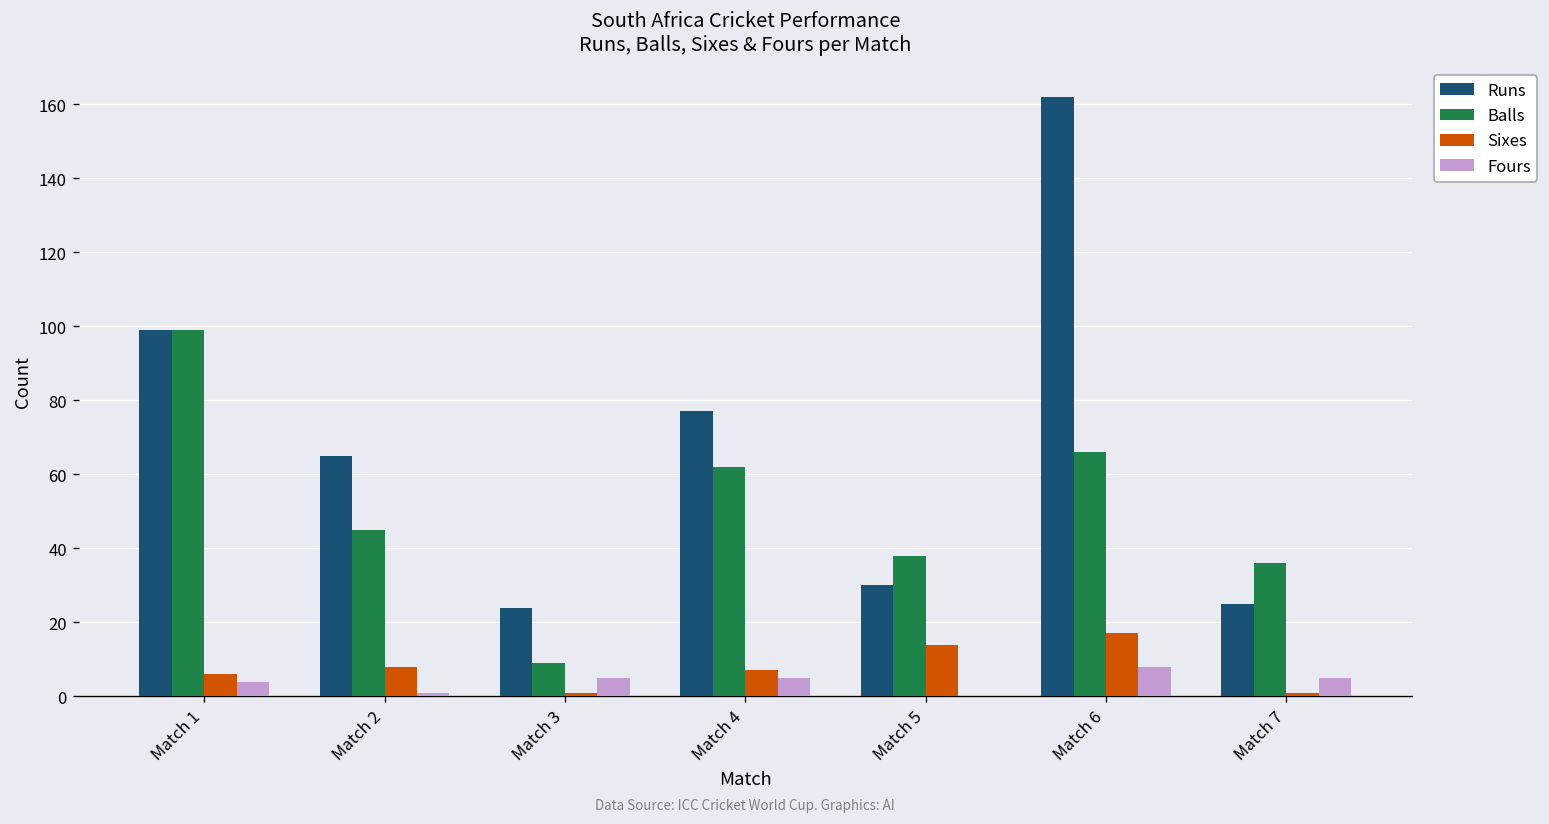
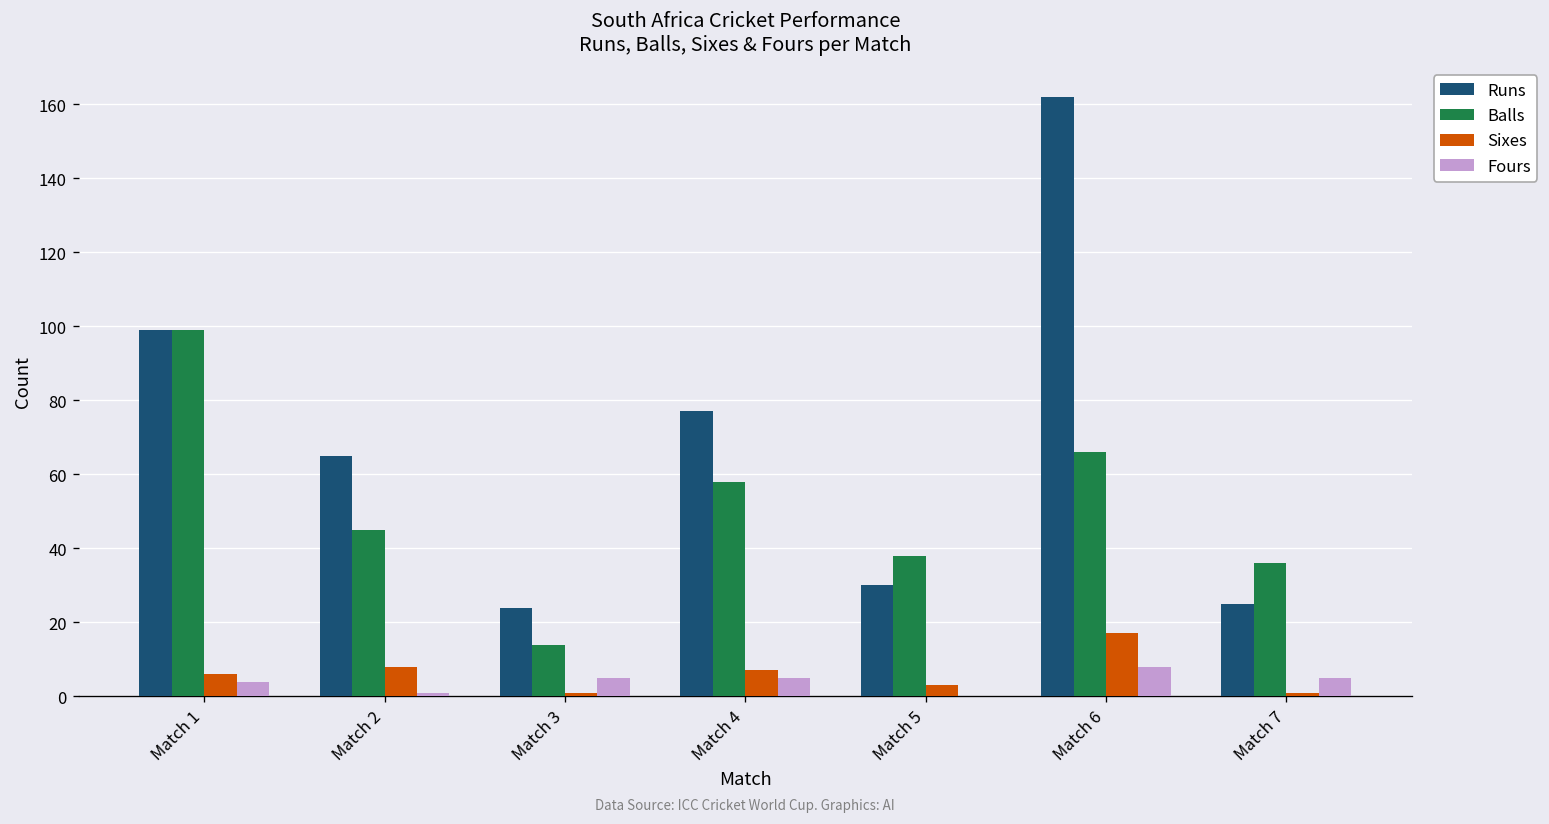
  {
    "Runs": {
      "Match 1": 99,
      "Match 2": 65,
      "Match 3": 24,
      "Match 4": 77,
      "Match 5": 30,
      "Match 6": 162,
      "Match 7": 25
    },
    "Balls": {
      "Match 1": 99,
      "Match 2": 45,
-     "Match 3": 9,
-     "Match 4": 62,
+     "Match 3": 14,
+     "Match 4": 58,
      "Match 5": 38,
      "Match 6": 66,
      "Match 7": 36
    },
    "Sixes": {
      "Match 1": 6,
      "Match 2": 8,
      "Match 3": 1,
      "Match 4": 7,
-     "Match 5": 14,
+     "Match 5": 3,
      "Match 6": 17,
      "Match 7": 1
    },
    "Fours": {
      "Match 1": 4,
      "Match 2": 1,
      "Match 3": 5,
      "Match 4": 5,
      "Match 5": 0,
      "Match 6": 8,
      "Match 7": 5
    }
  }
